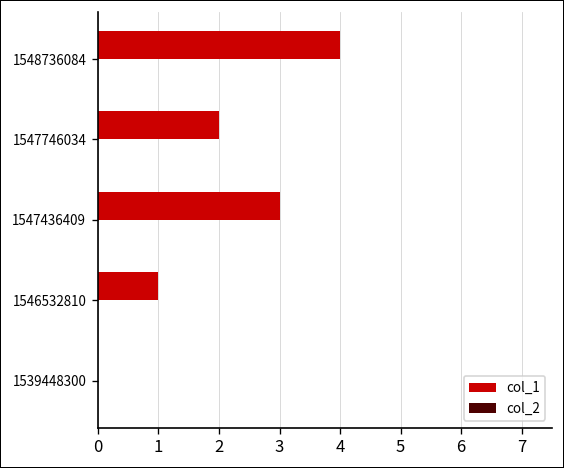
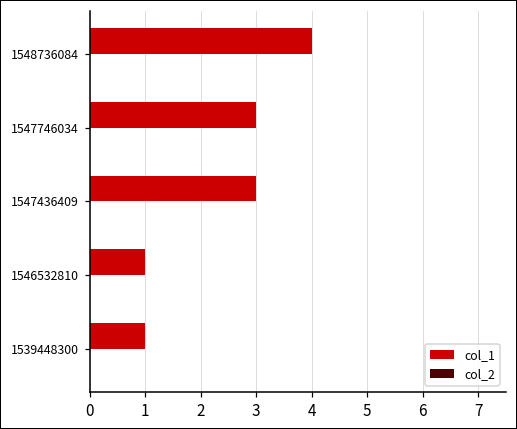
  {
    "col_1": {
      "1548736084": 4,
-     "1547746034": 2,
+     "1547746034": 3,
      "1547436409": 3,
      "1546532810": 1,
-     "1539448300": 0
+     "1539448300": 1
    },
    "col_2": {
      "1548736084": 0,
      "1547746034": 0,
      "1547436409": 0,
      "1546532810": 0,
      "1539448300": 0
    }
  }
